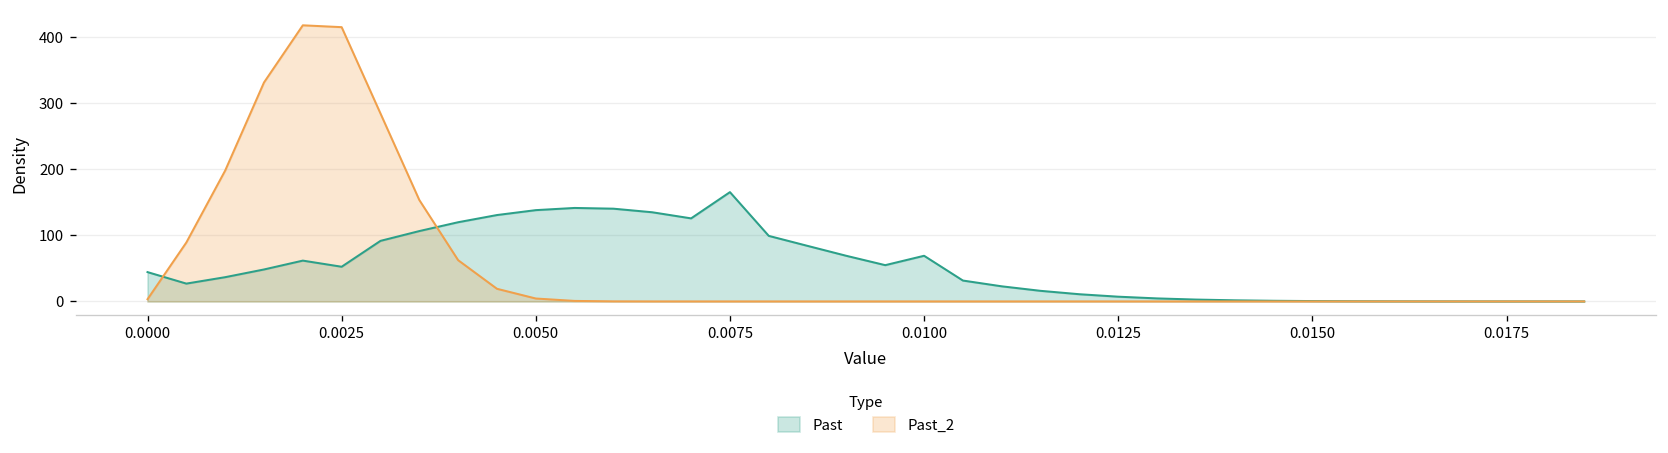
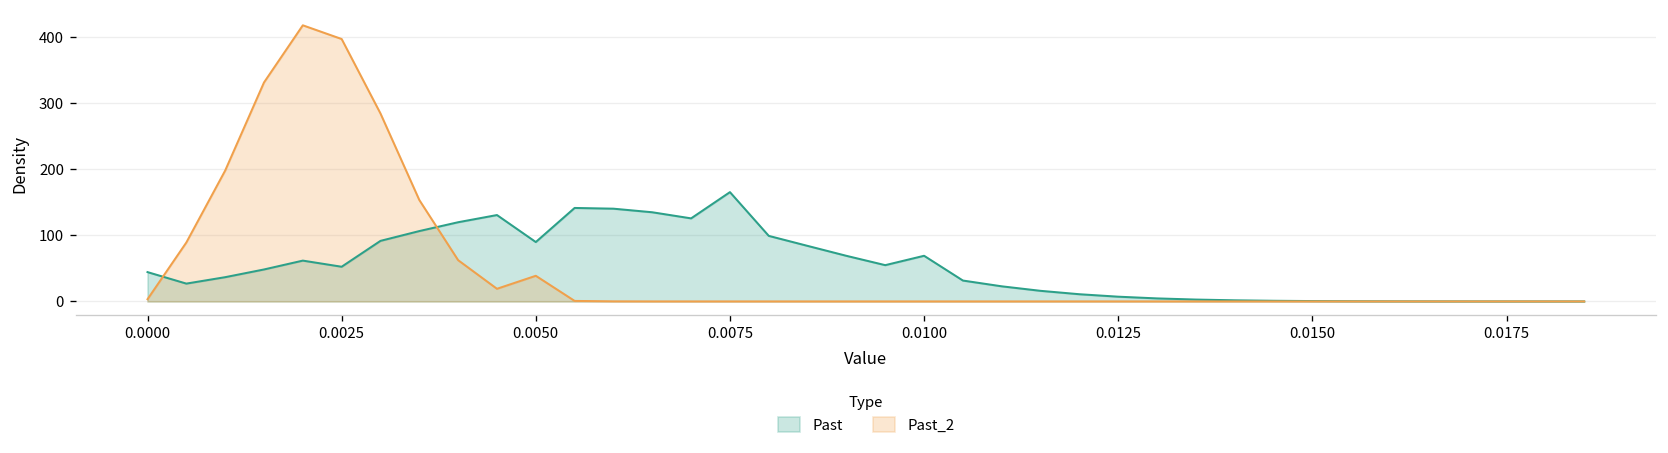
  {
    "Past": {
      "0.0000": 40,
      "0.0025": 50,
-     "0.0050": 140,
+     "0.0050": 90,
      "0.0075": 170,
      "0.0100": 70,
      "0.0125": 10
    },
    "Past_2": {
      "0.0000": 0,
-     "0.0025": 420,
-     "0.0050": 0,
+     "0.0025": 400,
+     "0.0050": 40,
      "0.0075": 0,
      "0.0100": 0,
      "0.0125": 0
    }
  }
